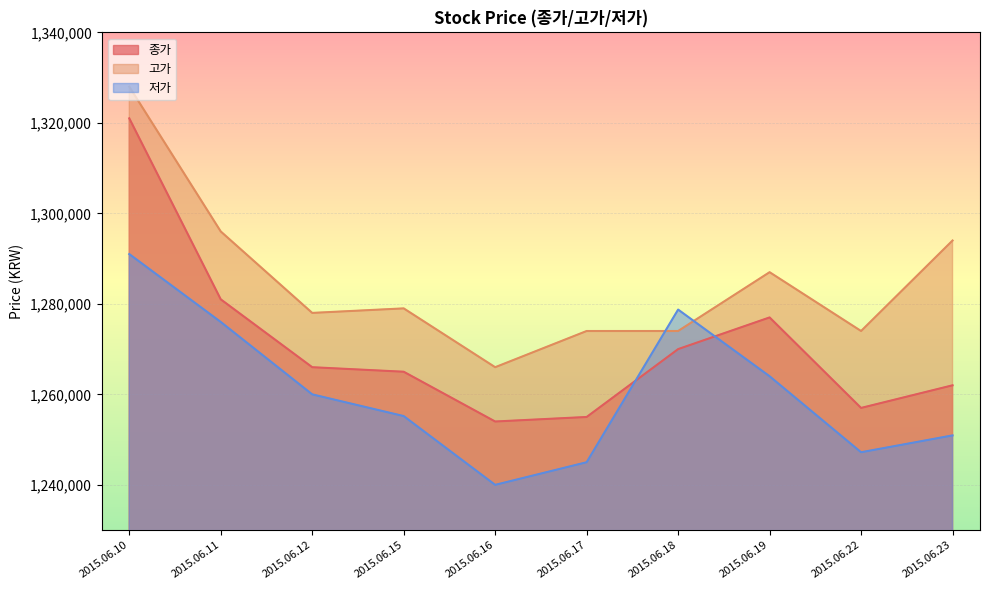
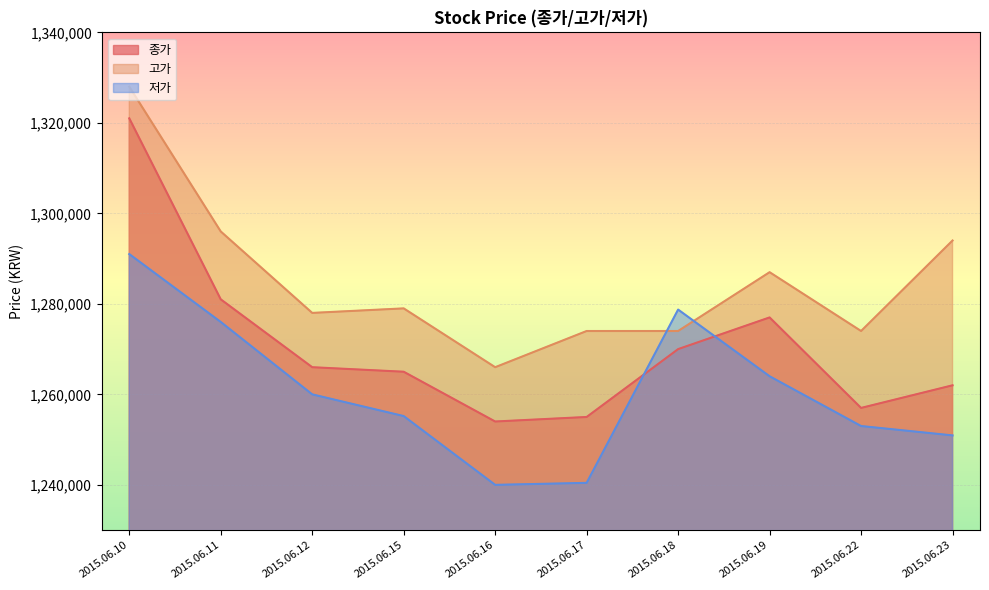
  {
    "저가": {
      "2015.06.10": "1,291,000",
      "2015.06.11": "1,276,000",
      "2015.06.12": "1,260,000",
      "2015.06.15": "1,255,000",
      "2015.06.16": "1,240,000",
-     "2015.06.17": "1,245,000",
+     "2015.06.17": "1,240,000",
      "2015.06.18": "1,279,000",
      "2015.06.19": "1,264,000",
-     "2015.06.22": "1,247,000",
+     "2015.06.22": "1,253,000",
      "2015.06.23": "1,251,000"
    }
  }
